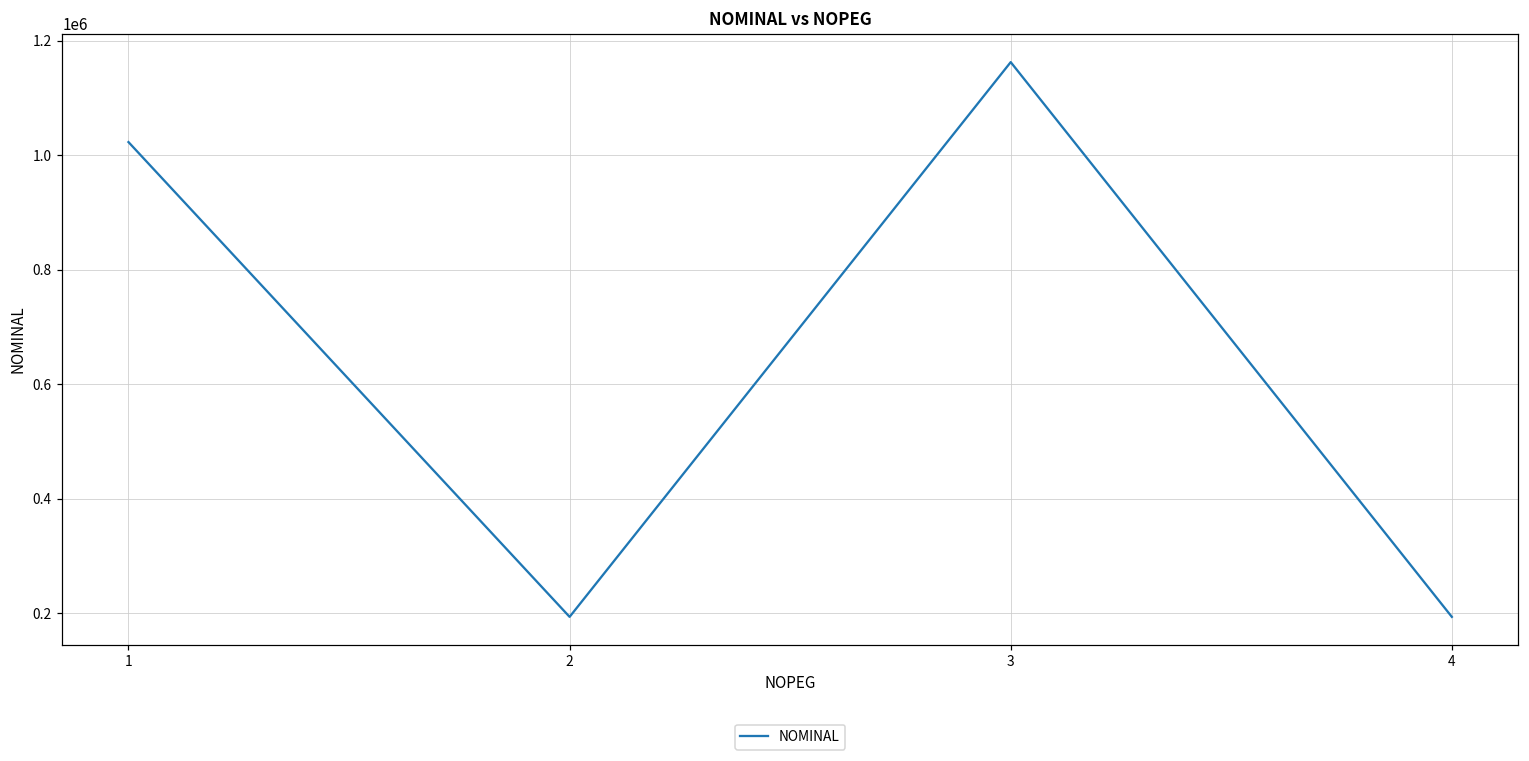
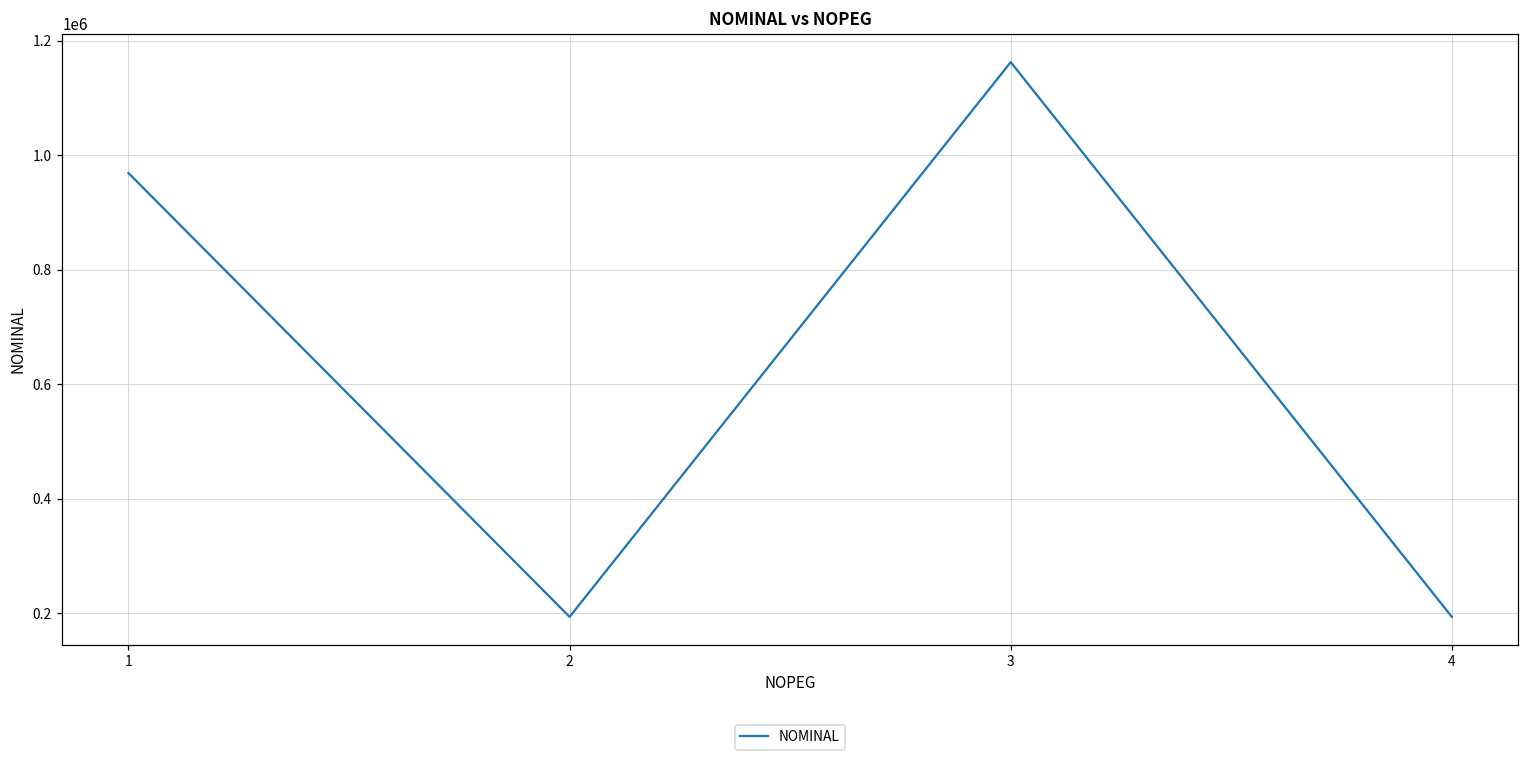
  {
-   "1": 1020000,
+   "1": 970000,
    "2": 190000,
    "3": 1160000,
    "4": 190000
  }
